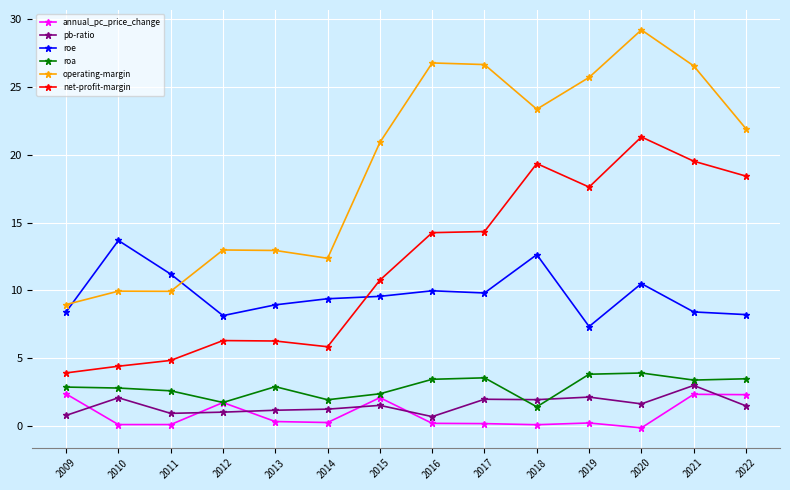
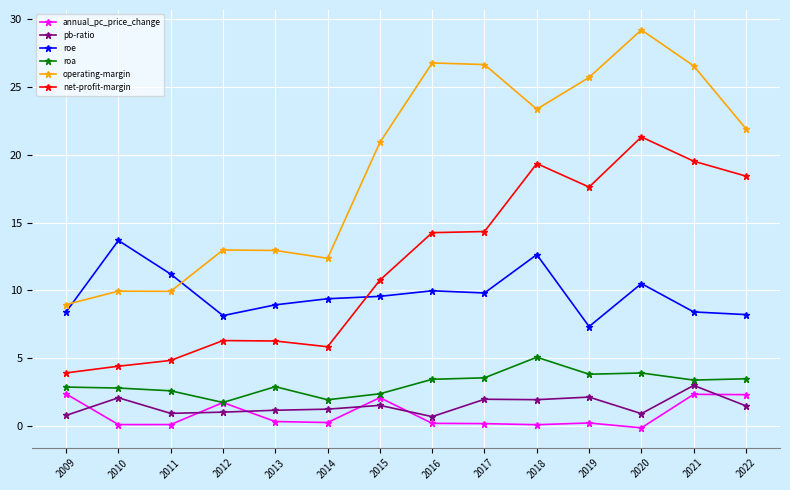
  {
    "annual_pc_price_change": {
      "2009": 2.4,
      "2010": 0.1,
      "2011": 0.1,
      "2013": 0.3,
      "2014": 0.3,
      "2015": 2.1,
      "2016": 0.2,
      "2017": 0.2,
      "2018": 0.1,
      "2019": 0.2,
      "2020": -0.1,
      "2021": 2.3,
      "2022": 2.3
    },
    "pb-ratio": {
      "2009": 0.8,
      "2010": 2.1,
      "2011": 0.9,
      "2012": 1.0,
      "2013": 1.2,
      "2014": 1.3,
      "2015": 1.5,
      "2016": 0.7,
      "2017": 2.0,
      "2018": 2.0,
      "2019": 2.1,
-     "2020": 1.6,
+     "2020": 0.9,
      "2021": 3.0,
      "2022": 1.5
    },
    "roe": {
      "2009": 8.4,
      "2010": 13.7,
      "2011": 11.2,
      "2012": 8.1,
      "2013": 8.9,
      "2014": 9.4,
      "2015": 9.6,
      "2016": 10.0,
      "2017": 9.8,
      "2018": 12.6,
      "2019": 7.3,
      "2020": 10.5,
      "2021": 8.4,
      "2022": 8.2
    },
    "roa": {
      "2009": 2.9,
      "2010": 2.8,
      "2011": 2.6,
      "2013": 2.9,
      "2014": 1.9,
      "2015": 2.4,
      "2016": 3.5,
      "2017": 3.6,
-     "2018": 1.4,
+     "2018": 5.1,
      "2019": 3.8,
      "2020": 3.9,
      "2021": 3.4,
      "2022": 3.5
    },
    "operating-margin": {
      "2009": 9.0,
      "2010": 10.0,
      "2011": 9.9,
      "2012": 13.0,
      "2013": 13.0,
      "2014": 12.4,
      "2015": 20.9,
      "2016": 26.8,
      "2017": 26.7,
      "2018": 23.4,
      "2019": 25.7,
      "2020": 29.2,
      "2021": 26.6,
      "2022": 21.9
    },
    "net-profit-margin": {
      "2009": 3.9,
      "2010": 4.4,
      "2011": 4.8,
      "2012": 6.3,
      "2013": 6.3,
      "2014": 5.9,
      "2015": 10.8,
      "2016": 14.3,
      "2017": 14.3,
      "2018": 19.4,
      "2019": 17.6,
      "2020": 21.3,
      "2021": 19.5,
      "2022": 18.4
    }
  }
